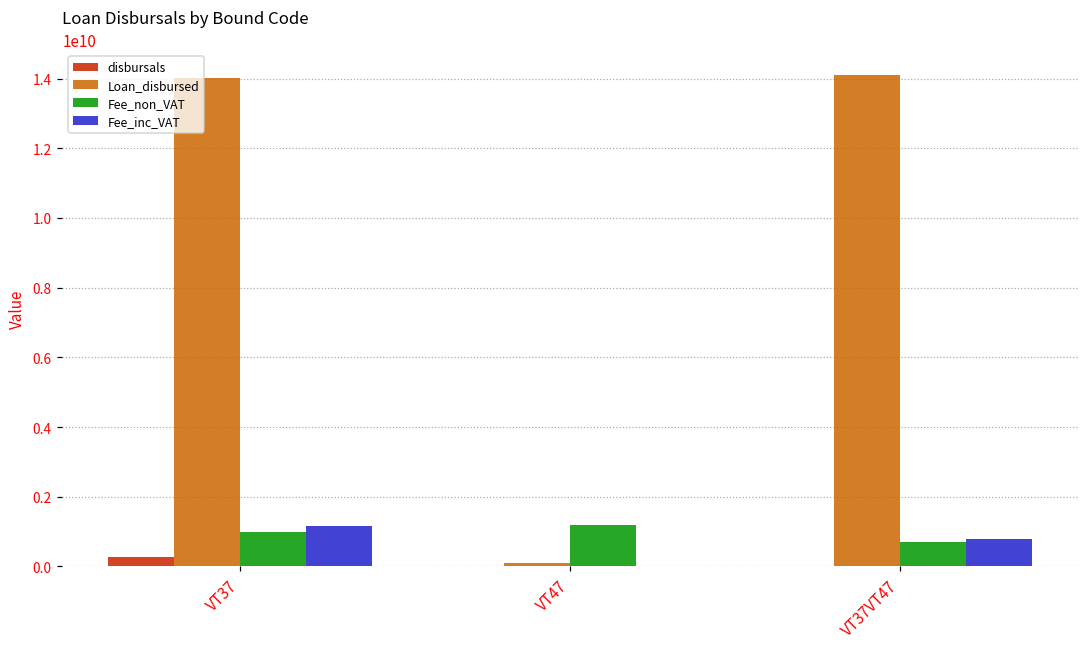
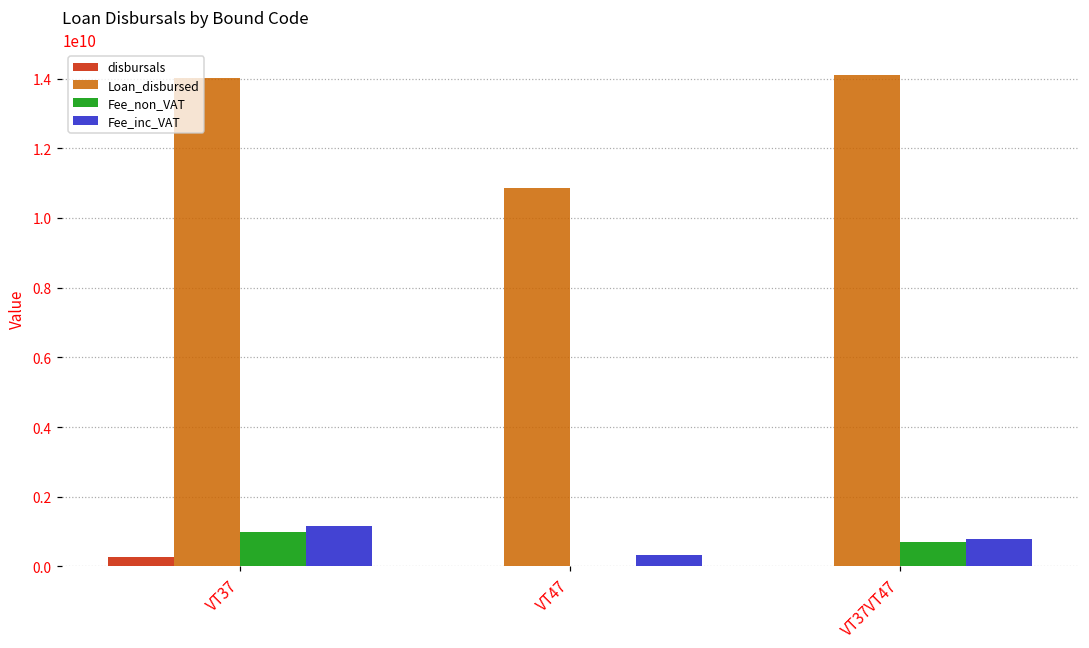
  {
    "disbursals": {
      "VT37": 300000000
    },
    "Loan_disbursed": {
      "VT37": 14000000000,
-     "VT47": 100000000,
+     "VT47": 10900000000,
      "VT37VT47": 14100000000
    },
    "Fee_non_VAT": {
      "VT37": 1000000000,
-     "VT47": 1200000000,
+     "VT47": 0,
      "VT37VT47": 700000000
    },
    "Fee_inc_VAT": {
      "VT37": 1200000000,
-     "VT47": 0,
+     "VT47": 300000000,
      "VT37VT47": 800000000
    }
  }
